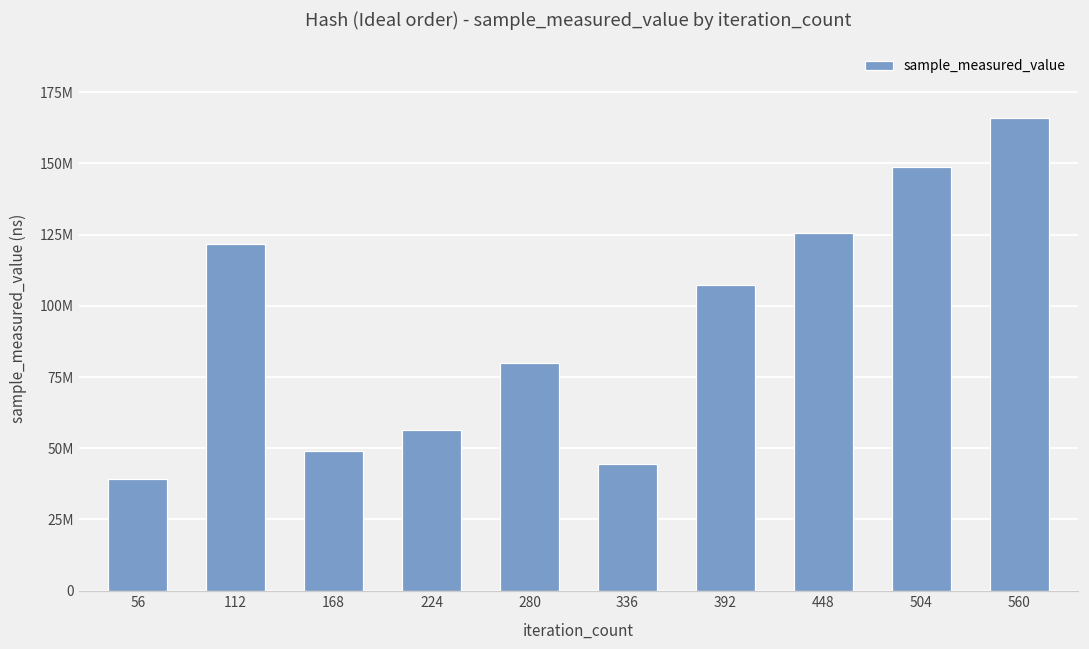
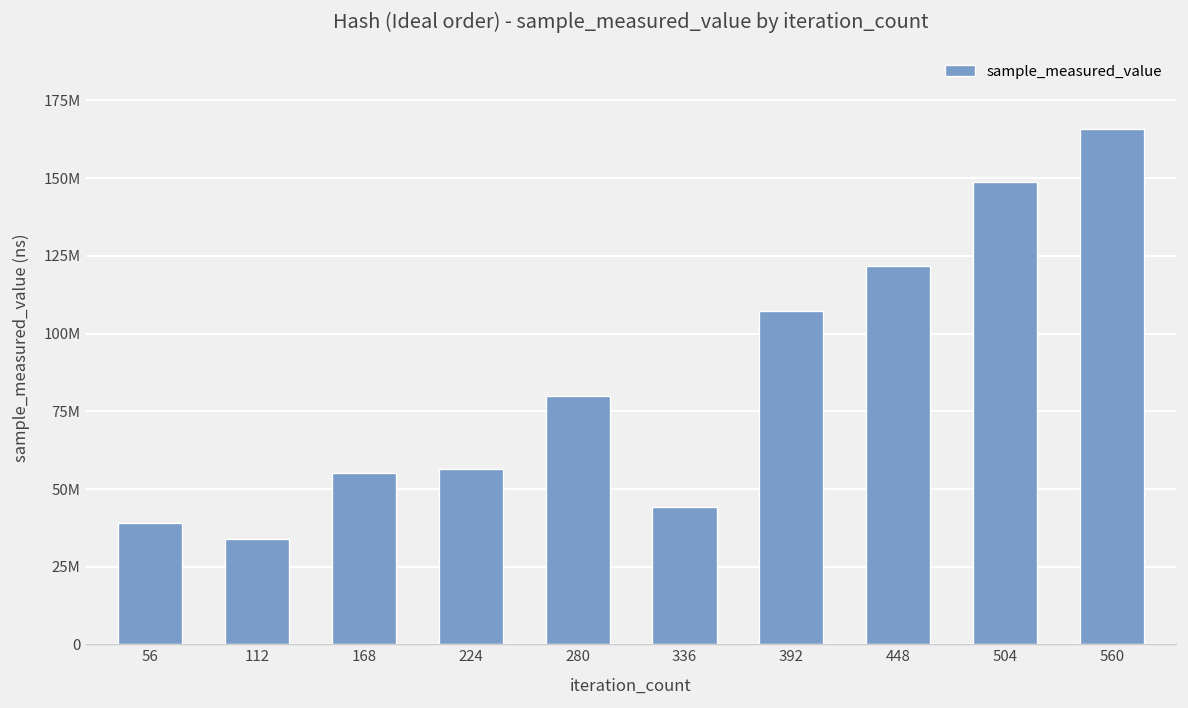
  {
    "56": 39000000,
-   "112": 122000000,
-   "168": 49000000,
+   "112": 34000000,
+   "168": 55000000,
    "224": 56000000,
    "280": 80000000,
    "336": 44000000,
    "392": 107000000,
-   "448": 125000000,
+   "448": 122000000,
    "504": 149000000,
    "560": 166000000
  }
